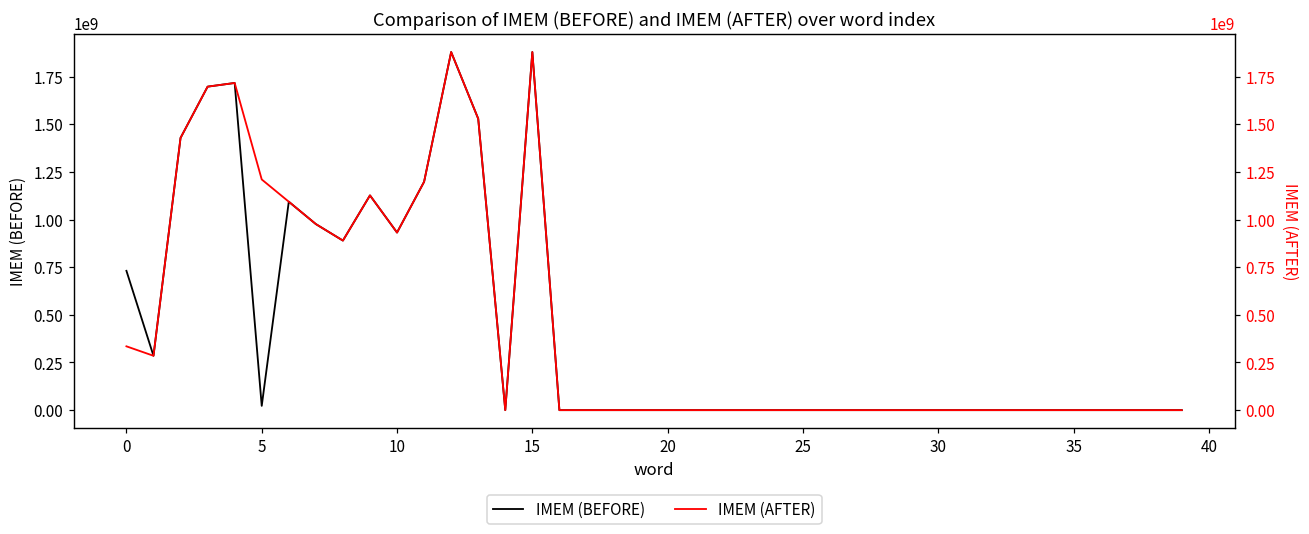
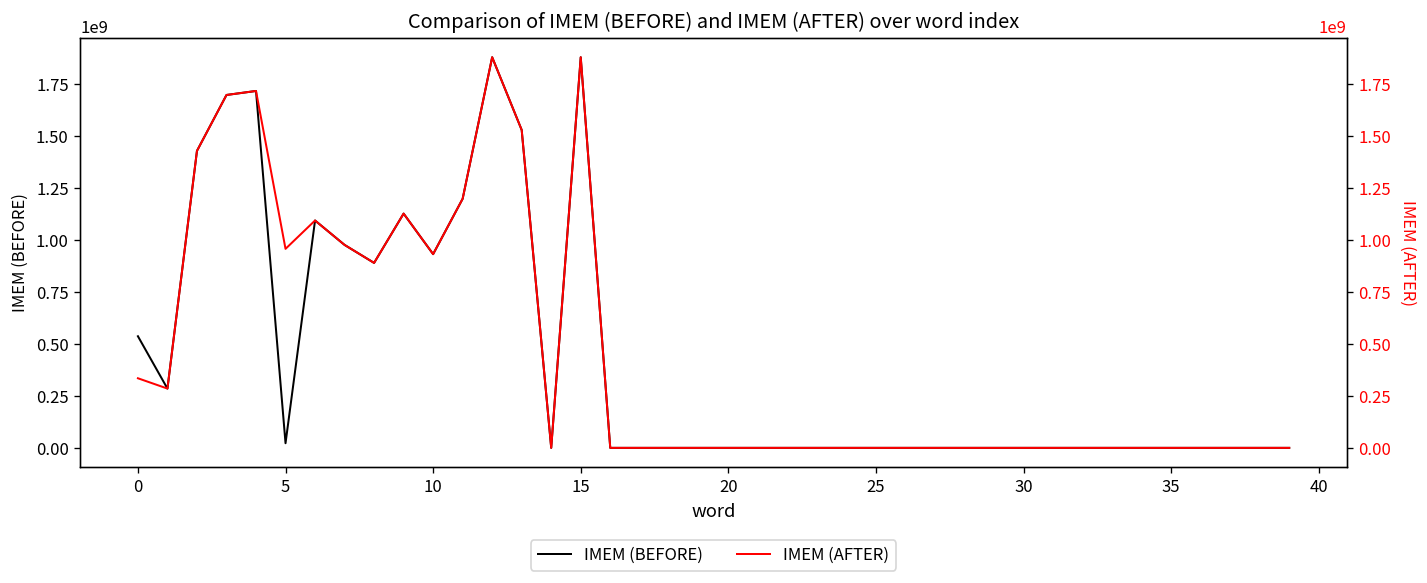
  {
    "IMEM (BEFORE)": {
-     "0": 730000000,
+     "0": 540000000,
      "5": 20000000,
      "10": 930000000,
      "15": 1880000000,
      "20": 0,
      "25": 0,
      "30": 0,
      "35": 0
    },
    "IMEM (AFTER)": {
      "0": 330000000,
-     "5": 1210000000,
+     "5": 960000000,
      "10": 930000000,
      "15": 1880000000,
      "20": 0,
      "25": 0,
      "30": 0,
      "35": 0
    }
  }
